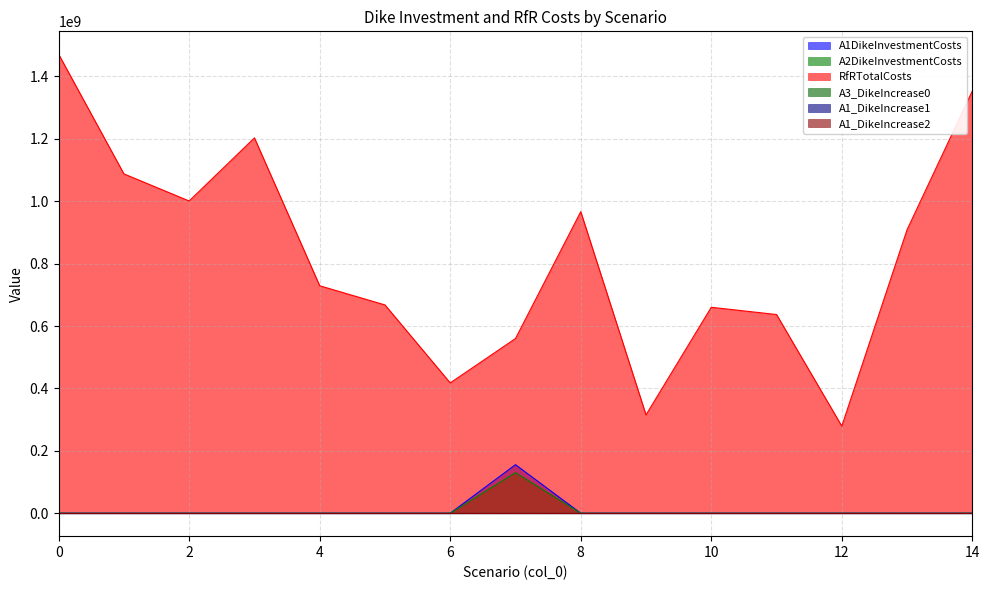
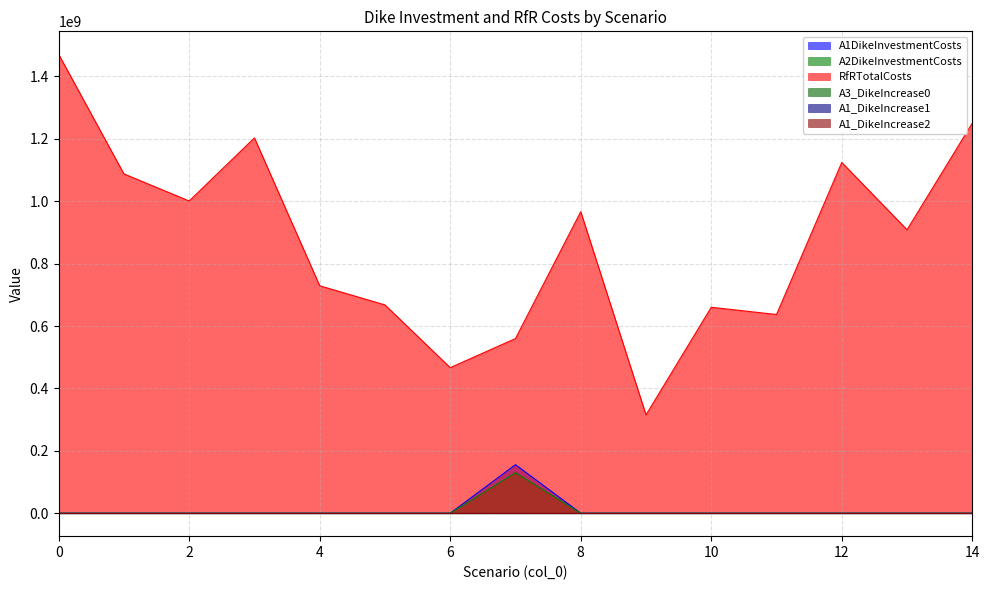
  {
    "RfRTotalCosts": {
      "0": 1470000000,
      "2": 1000000000,
      "4": 730000000,
-     "6": 420000000,
+     "6": 470000000,
      "8": 970000000,
      "10": 660000000,
-     "12": 280000000,
-     "14": 1350000000
+     "12": 1120000000,
+     "14": 1250000000
    }
  }
